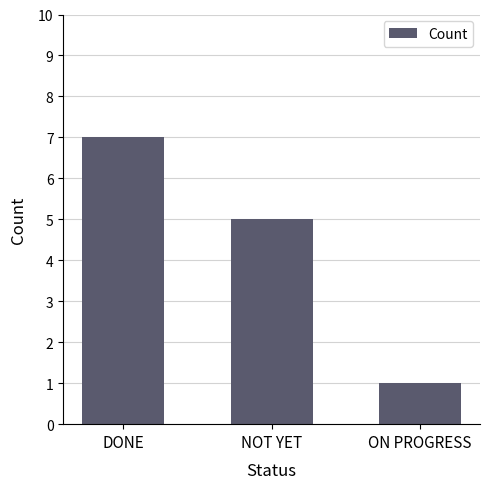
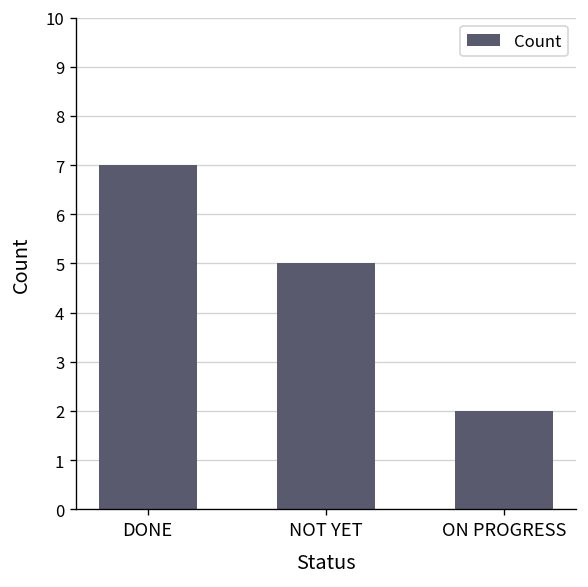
  {
    "DONE": 7,
    "NOT YET": 5,
-   "ON PROGRESS": 1
+   "ON PROGRESS": 2
  }
